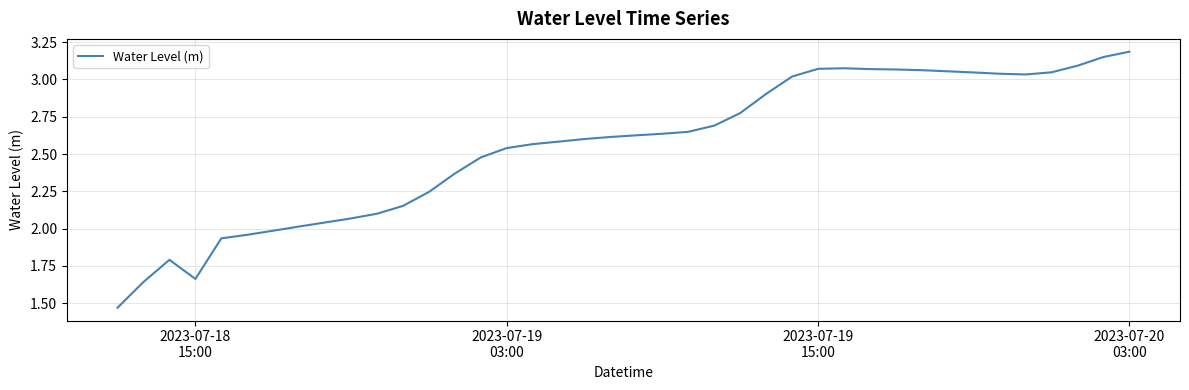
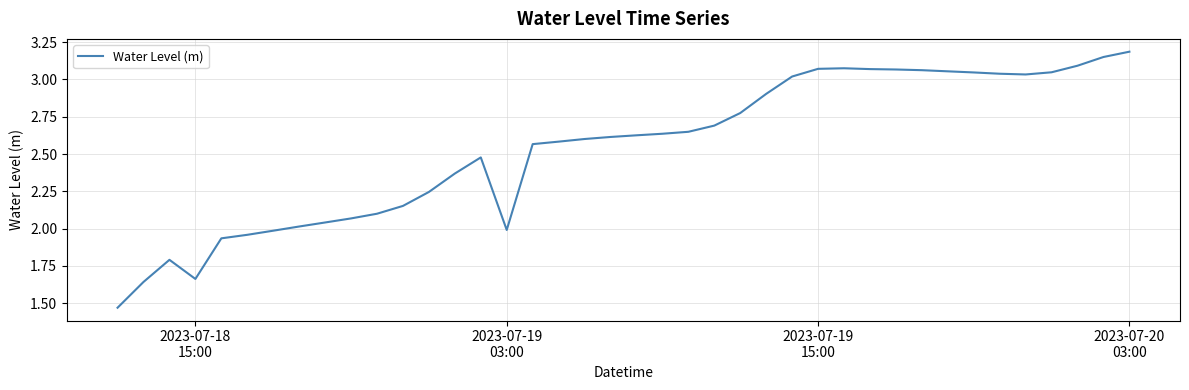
  {
    "2023-07-18 15:00": 1.66,
-   "2023-07-19 03:00": 2.54,
+   "2023-07-19 03:00": 1.99,
    "2023-07-19 15:00": 3.07,
    "2023-07-20 03:00": 3.19
  }
